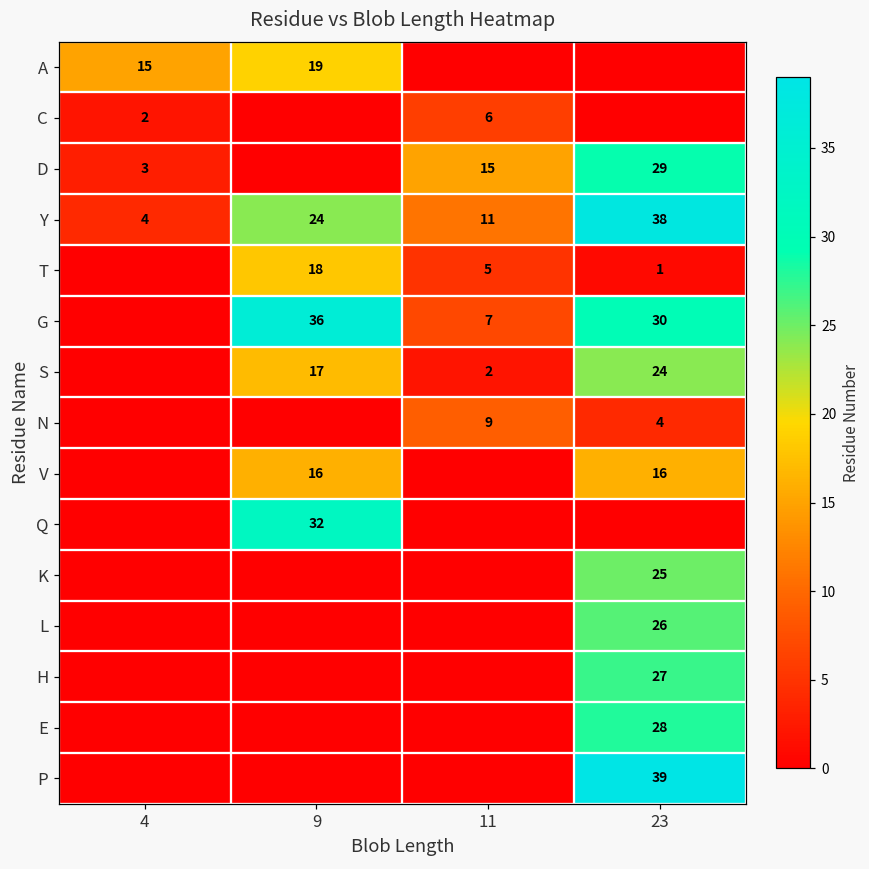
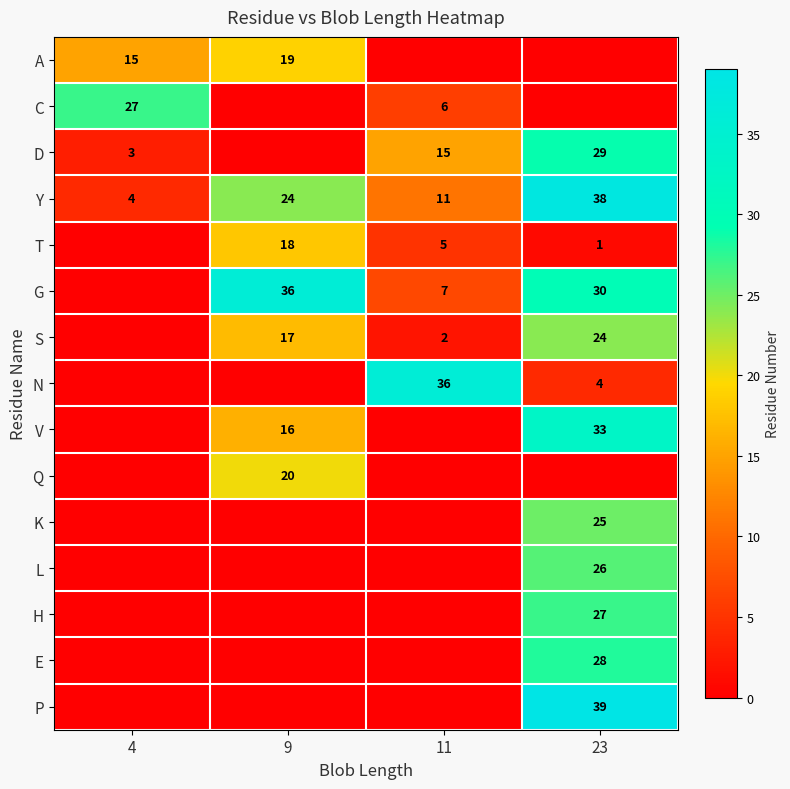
  {
    "A": {
      "4": 15,
      "9": 19
    },
    "C": {
-     "4": 2,
+     "4": 27,
      "11": 6
    },
    "D": {
      "4": 3,
      "11": 15,
      "23": 29
    },
    "Y": {
      "4": 4,
      "9": 24,
      "11": 11,
      "23": 38
    },
    "T": {
      "9": 18,
      "11": 5,
      "23": 1
    },
    "G": {
      "9": 36,
      "11": 7,
      "23": 30
    },
    "S": {
      "9": 17,
      "11": 2,
      "23": 24
    },
    "N": {
-     "11": 9,
+     "11": 36,
      "23": 4
    },
    "V": {
      "9": 16,
-     "23": 16
+     "23": 33
    },
    "Q": {
-     "9": 32
+     "9": 20
    },
    "K": {
      "23": 25
    },
    "L": {
      "23": 26
    },
    "H": {
      "23": 27
    },
    "E": {
      "23": 28
    },
    "P": {
      "23": 39
    }
  }
